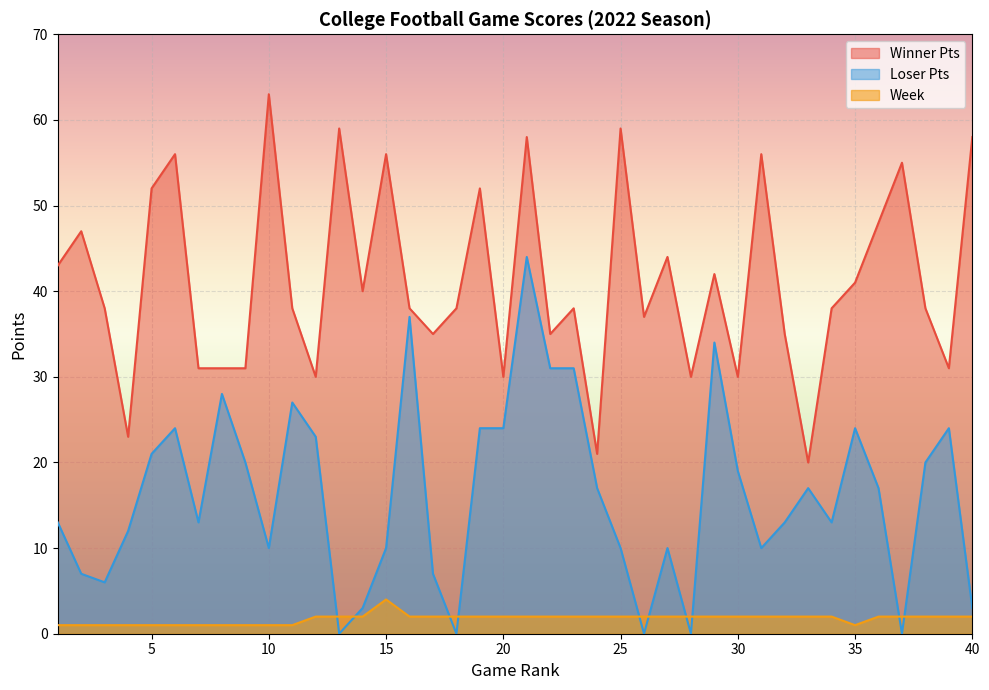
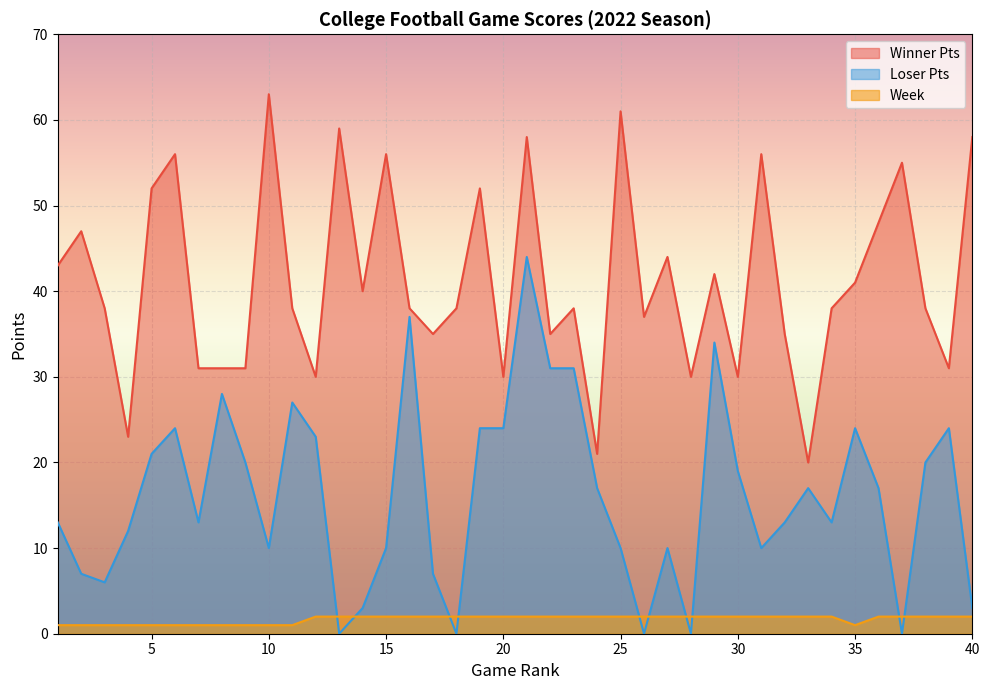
  {
    "Winner Pts": {
      "5": 52,
      "10": 63,
      "15": 56,
      "20": 30,
-     "25": 59,
+     "25": 61,
      "30": 30,
      "35": 41,
      "40": 58
    },
    "Loser Pts": {
      "5": 21,
      "10": 10,
      "15": 10,
      "20": 24,
      "25": 10,
      "30": 19,
      "35": 24,
      "40": 3
    },
    "Week": {
      "5": 1,
      "10": 1,
-     "15": 4,
+     "15": 2,
      "20": 2,
      "25": 2,
      "30": 2,
      "35": 1,
      "40": 2
    }
  }
